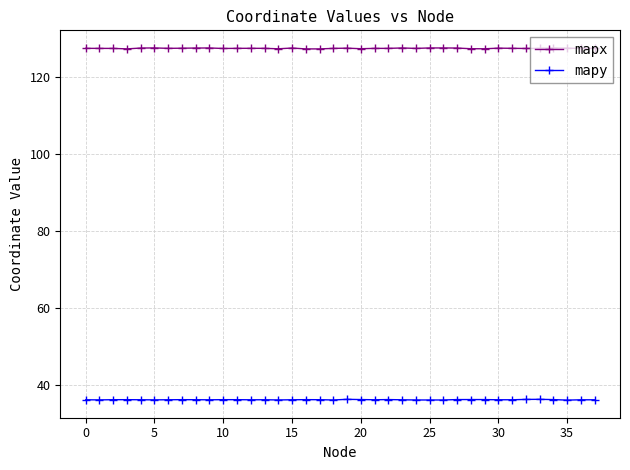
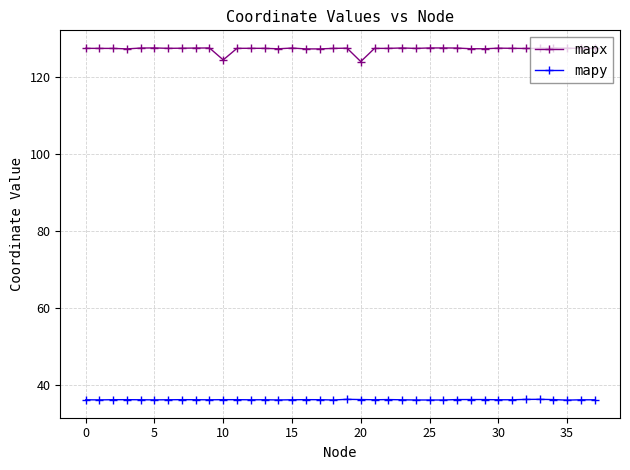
  {
    "mapx": {
      "0": 127,
      "5": 128,
-     "10": 127,
+     "10": 124,
      "15": 128,
-     "20": 127,
+     "20": 124,
      "25": 128,
      "30": 128
    },
    "mapy": {
      "0": 36,
      "5": 36,
      "10": 36,
      "15": 36,
      "20": 36,
      "25": 36,
      "30": 36,
      "35": 36
    }
  }
